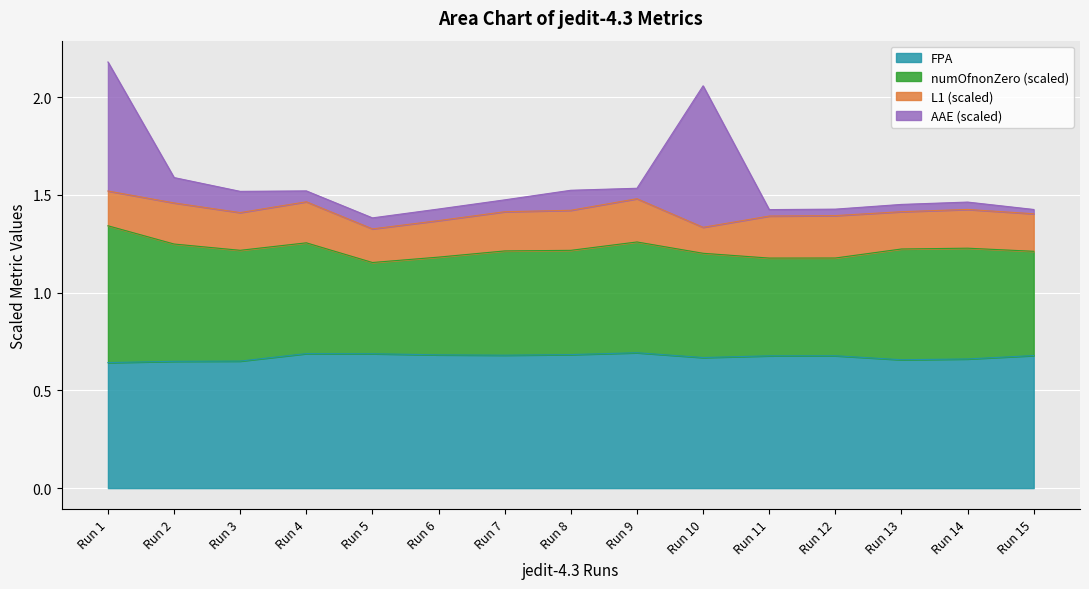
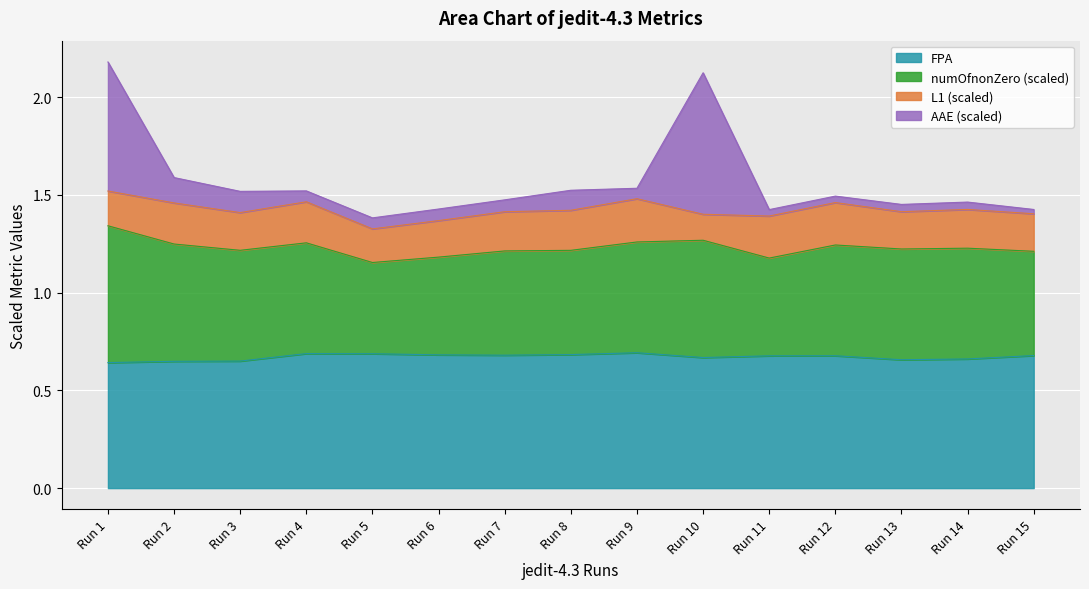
  {
    "FPA": {
      "Run 1": 0.64,
      "Run 2": 0.65,
      "Run 3": 0.65,
      "Run 4": 0.69,
      "Run 5": 0.69,
      "Run 6": 0.68,
      "Run 7": 0.68,
      "Run 8": 0.68,
      "Run 9": 0.69,
      "Run 10": 0.67,
      "Run 11": 0.68,
      "Run 12": 0.68,
      "Run 13": 0.66,
      "Run 14": 0.66,
      "Run 15": 0.68
    },
    "numOfnonZero (scaled)": {
      "Run 1": 0.70,
      "Run 2": 0.60,
      "Run 3": 0.57,
      "Run 4": 0.57,
      "Run 5": 0.47,
      "Run 6": 0.50,
      "Run 7": 0.53,
      "Run 8": 0.53,
      "Run 9": 0.57,
-     "Run 10": 0.53,
+     "Run 10": 0.60,
      "Run 11": 0.50,
-     "Run 12": 0.50,
+     "Run 12": 0.57,
      "Run 13": 0.57,
      "Run 14": 0.57,
      "Run 15": 0.53
    },
    "L1 (scaled)": {
      "Run 1": 0.18,
      "Run 2": 0.21,
      "Run 3": 0.19,
      "Run 4": 0.21,
      "Run 5": 0.17,
      "Run 6": 0.19,
      "Run 7": 0.20,
      "Run 8": 0.20,
      "Run 9": 0.22,
      "Run 10": 0.13,
      "Run 11": 0.22,
      "Run 12": 0.22,
      "Run 13": 0.19,
      "Run 14": 0.20,
      "Run 15": 0.19
    },
    "AAE (scaled)": {
      "Run 1": 0.66,
      "Run 2": 0.13,
      "Run 3": 0.11,
      "Run 4": 0.06,
      "Run 5": 0.06,
      "Run 6": 0.06,
      "Run 7": 0.06,
      "Run 8": 0.10,
      "Run 9": 0.05,
      "Run 10": 0.72,
      "Run 11": 0.03,
      "Run 12": 0.03,
      "Run 13": 0.04,
      "Run 14": 0.04,
      "Run 15": 0.02
    }
  }
